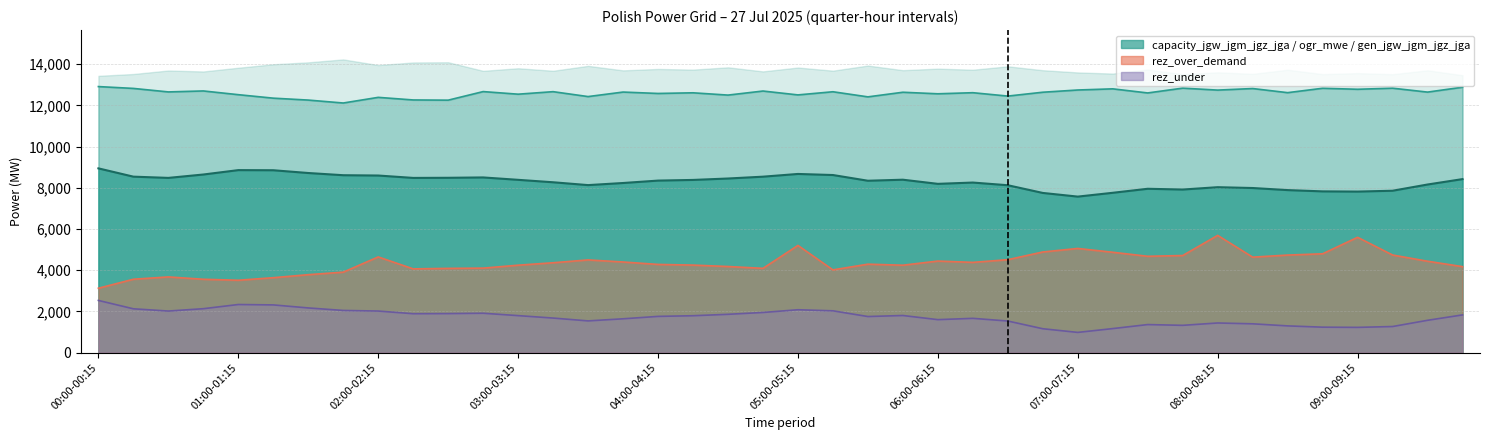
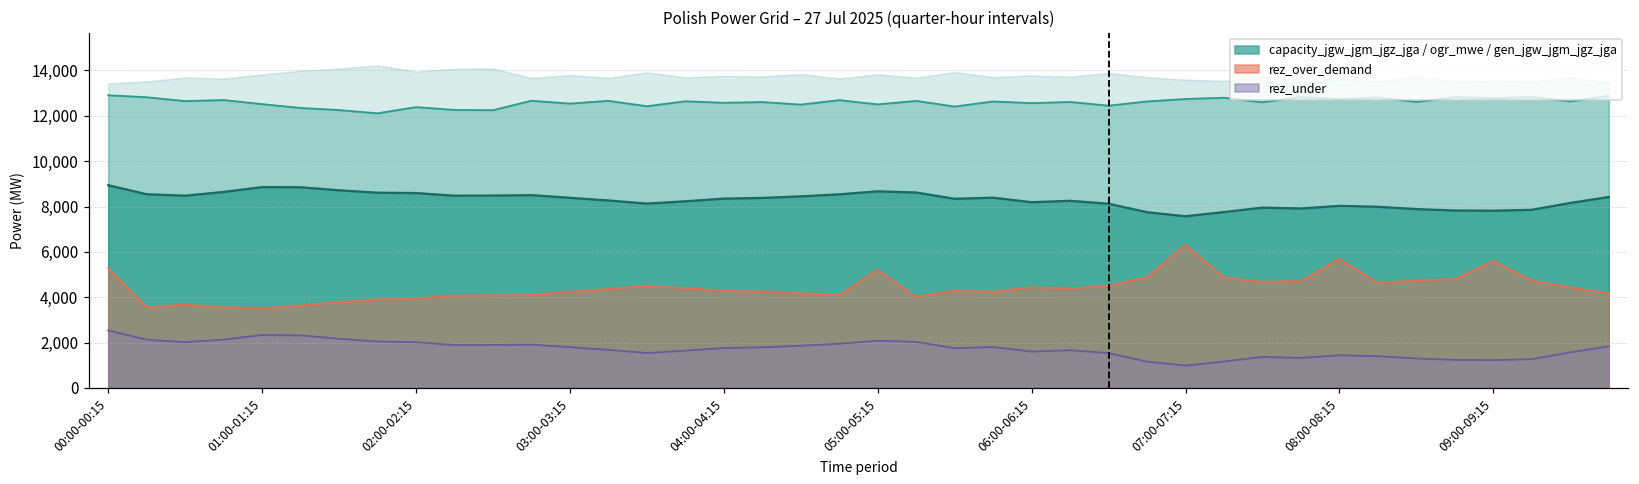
  {
    "rez_over_demand": {
-     "00:00-00:15": "3,100",
+     "00:00-00:15": "5,300",
      "01:00-01:15": "3,500",
-     "02:00-02:15": "4,600",
+     "02:00-02:15": "3,900",
      "03:00-03:15": "4,200",
      "04:00-04:15": "4,300",
      "05:00-05:15": "5,200",
      "06:00-06:15": "4,400",
-     "07:00-07:15": "5,100",
+     "07:00-07:15": "6,300",
      "08:00-08:15": "5,700",
      "09:00-09:15": "5,600"
    }
  }
